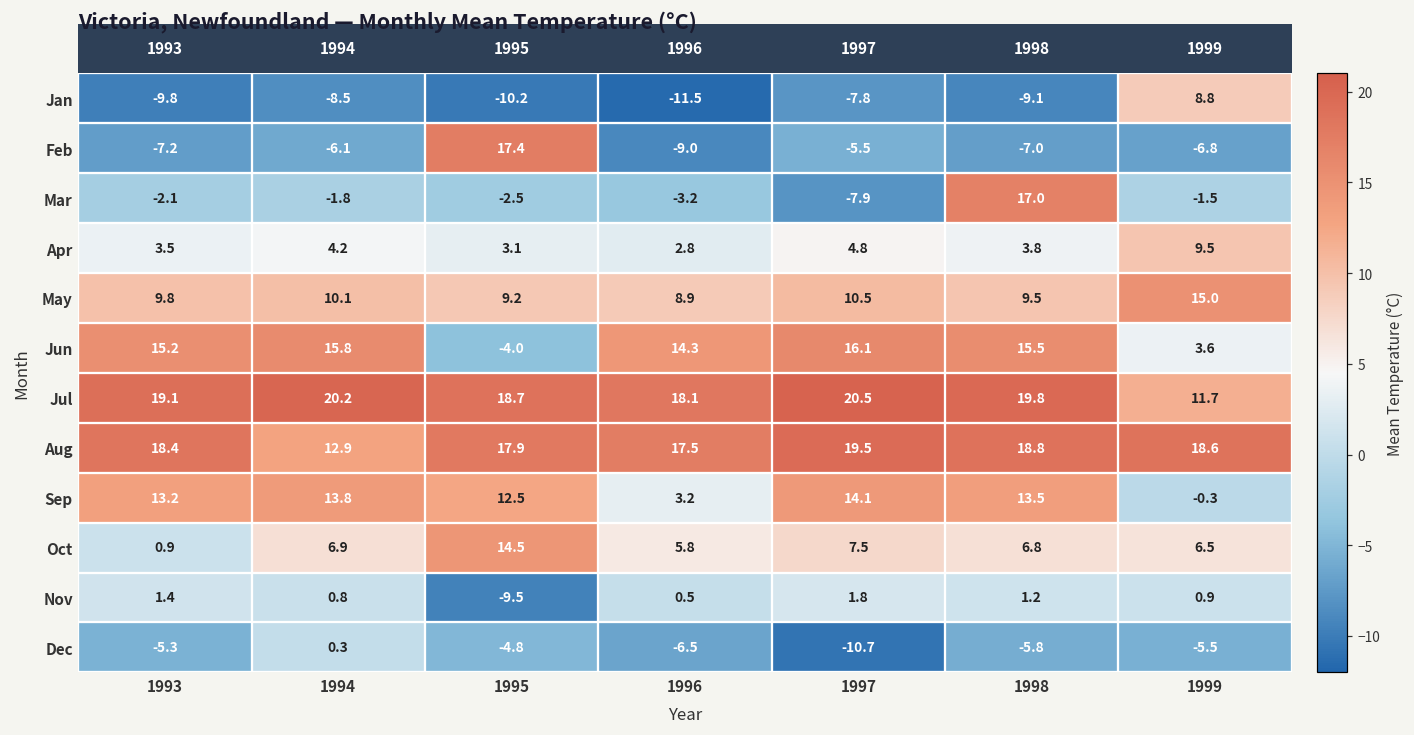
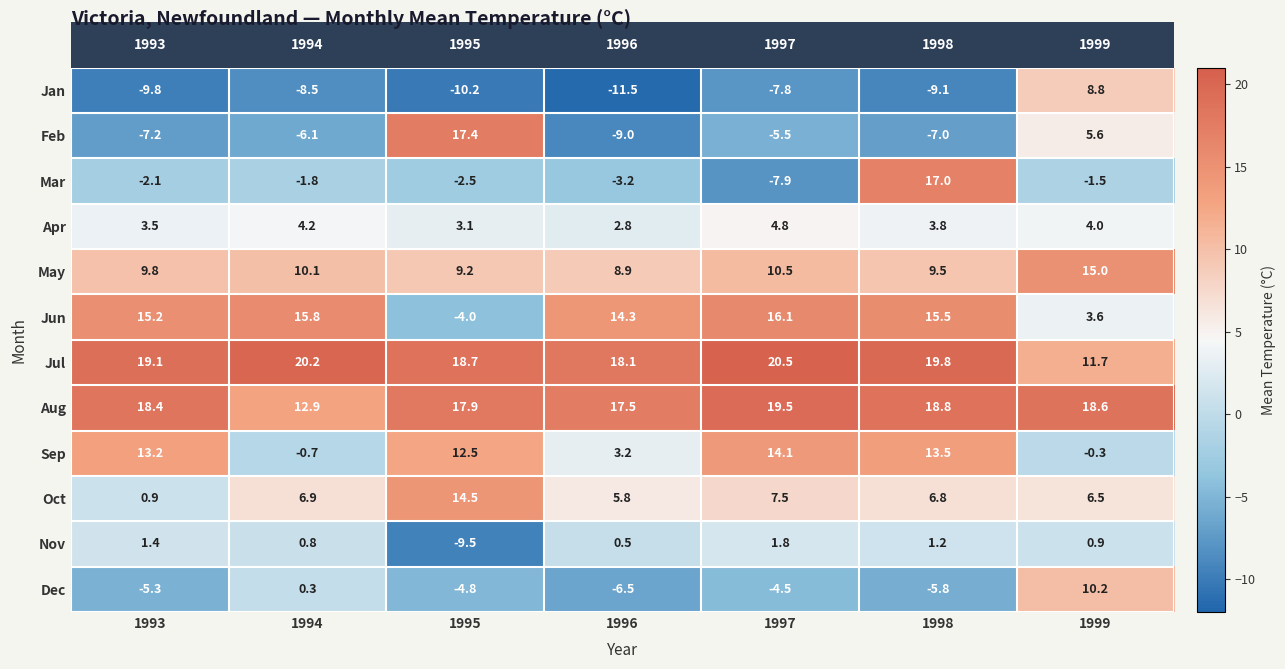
  {
    "Jan": {
      "1993": -9.8,
      "1994": -8.5,
      "1995": -10.2,
      "1996": -11.5,
      "1997": -7.8,
      "1998": -9.1,
      "1999": 8.8
    },
    "Feb": {
      "1993": -7.2,
      "1994": -6.1,
      "1995": 17.4,
      "1996": -9.0,
      "1997": -5.5,
      "1998": -7.0,
-     "1999": -6.8
+     "1999": 5.6
    },
    "Mar": {
      "1993": -2.1,
      "1994": -1.8,
      "1995": -2.5,
      "1996": -3.2,
      "1997": -7.9,
      "1998": 17.0,
      "1999": -1.5
    },
    "Apr": {
      "1993": 3.5,
      "1994": 4.2,
      "1995": 3.1,
      "1996": 2.8,
      "1997": 4.8,
      "1998": 3.8,
-     "1999": 9.5
+     "1999": 4.0
    },
    "May": {
      "1993": 9.8,
      "1994": 10.1,
      "1995": 9.2,
      "1996": 8.9,
      "1997": 10.5,
      "1998": 9.5,
      "1999": 15.0
    },
    "Jun": {
      "1993": 15.2,
      "1994": 15.8,
      "1995": -4.0,
      "1996": 14.3,
      "1997": 16.1,
      "1998": 15.5,
      "1999": 3.6
    },
    "Jul": {
      "1993": 19.1,
      "1994": 20.2,
      "1995": 18.7,
      "1996": 18.1,
      "1997": 20.5,
      "1998": 19.8,
      "1999": 11.7
    },
    "Aug": {
      "1993": 18.4,
      "1994": 12.9,
      "1995": 17.9,
      "1996": 17.5,
      "1997": 19.5,
      "1998": 18.8,
      "1999": 18.6
    },
    "Sep": {
      "1993": 13.2,
-     "1994": 13.8,
+     "1994": -0.7,
      "1995": 12.5,
      "1996": 3.2,
      "1997": 14.1,
      "1998": 13.5,
      "1999": -0.3
    },
    "Oct": {
      "1993": 0.9,
      "1994": 6.9,
      "1995": 14.5,
      "1996": 5.8,
      "1997": 7.5,
      "1998": 6.8,
      "1999": 6.5
    },
    "Nov": {
      "1993": 1.4,
      "1994": 0.8,
      "1995": -9.5,
      "1996": 0.5,
      "1997": 1.8,
      "1998": 1.2,
      "1999": 0.9
    },
    "Dec": {
      "1993": -5.3,
      "1994": 0.3,
      "1995": -4.8,
      "1996": -6.5,
-     "1997": -10.7,
+     "1997": -4.5,
      "1998": -5.8,
-     "1999": -5.5
+     "1999": 10.2
    }
  }
